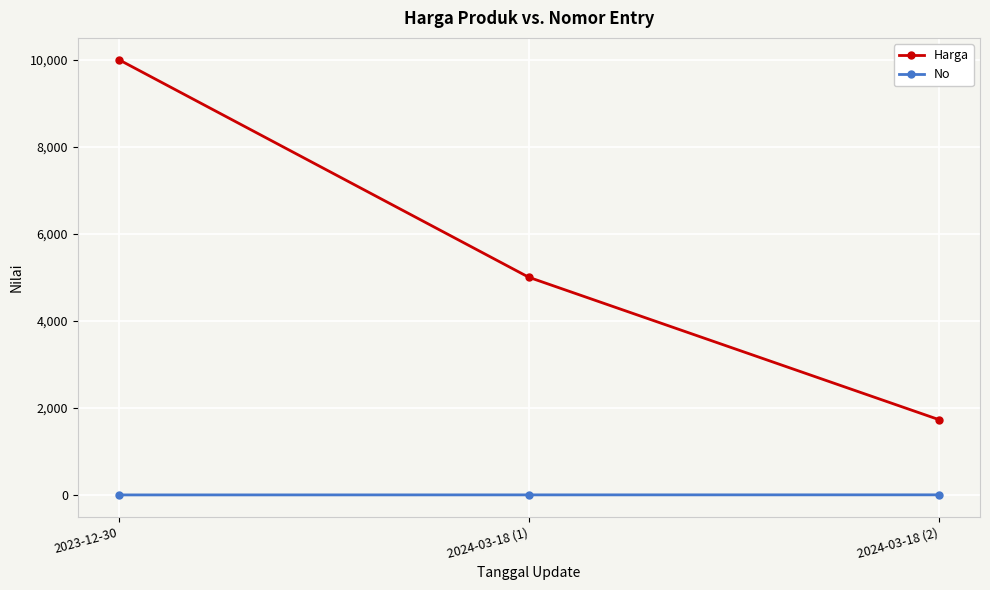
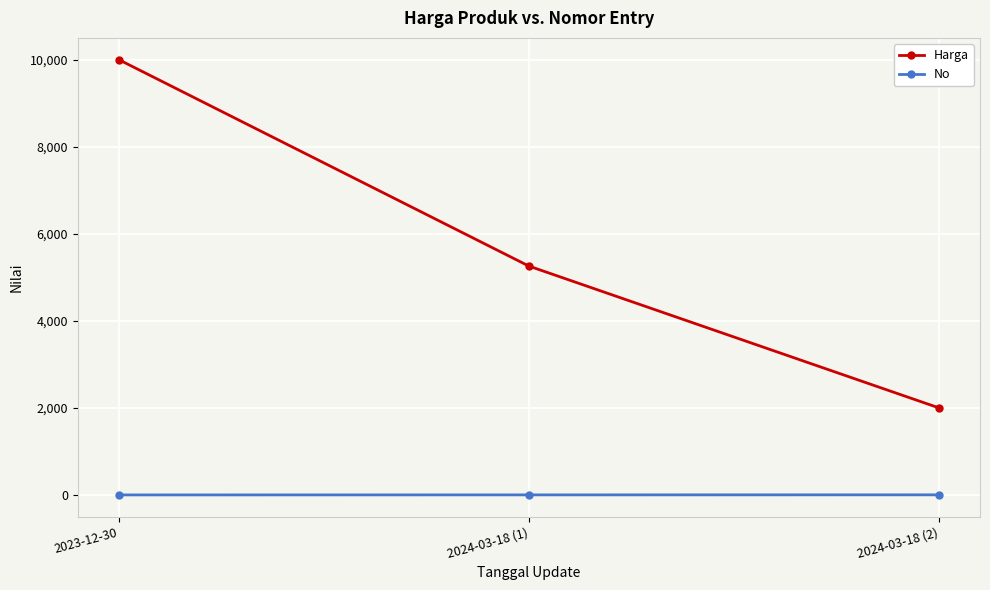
  {
    "Harga": {
      "2023-12-30": "10,000",
-     "2024-03-18 (1)": "5,000",
-     "2024-03-18 (2)": "1,700"
+     "2024-03-18 (1)": "5,300",
+     "2024-03-18 (2)": "2,000"
    },
    "No": {
      "2023-12-30": "0",
      "2024-03-18 (1)": "0",
      "2024-03-18 (2)": "0"
    }
  }
